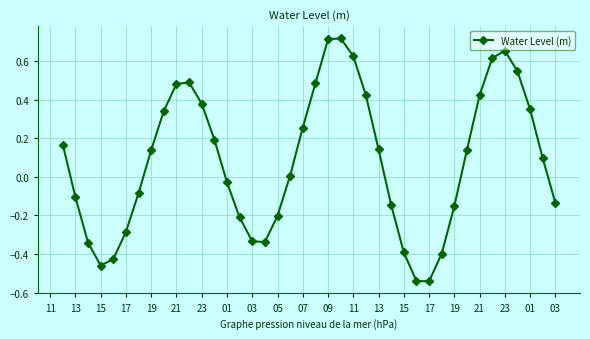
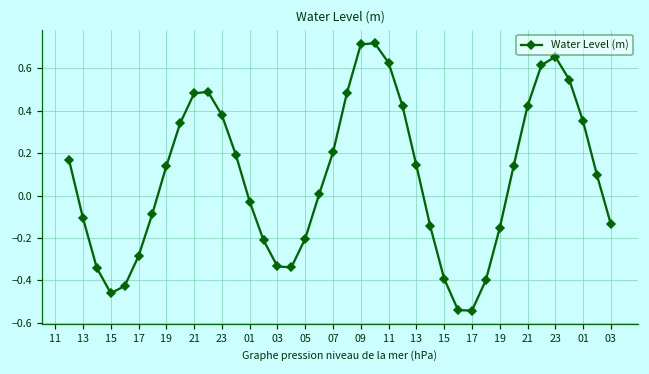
  {
    "05": -0.20,
-   "07": 0.25,
+   "07": 0.20,
    "09": 0.71,
    "11": 0.62
  }
